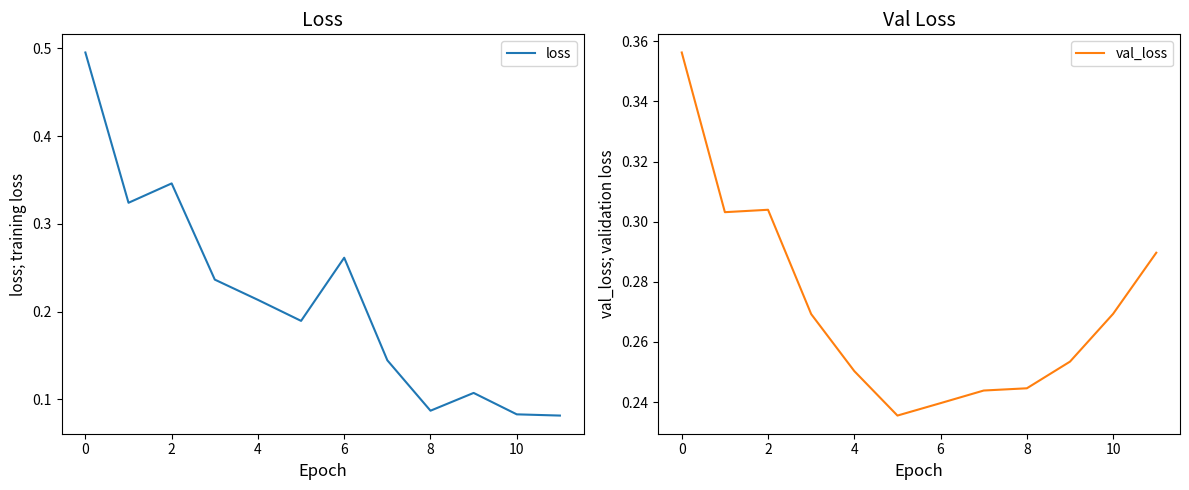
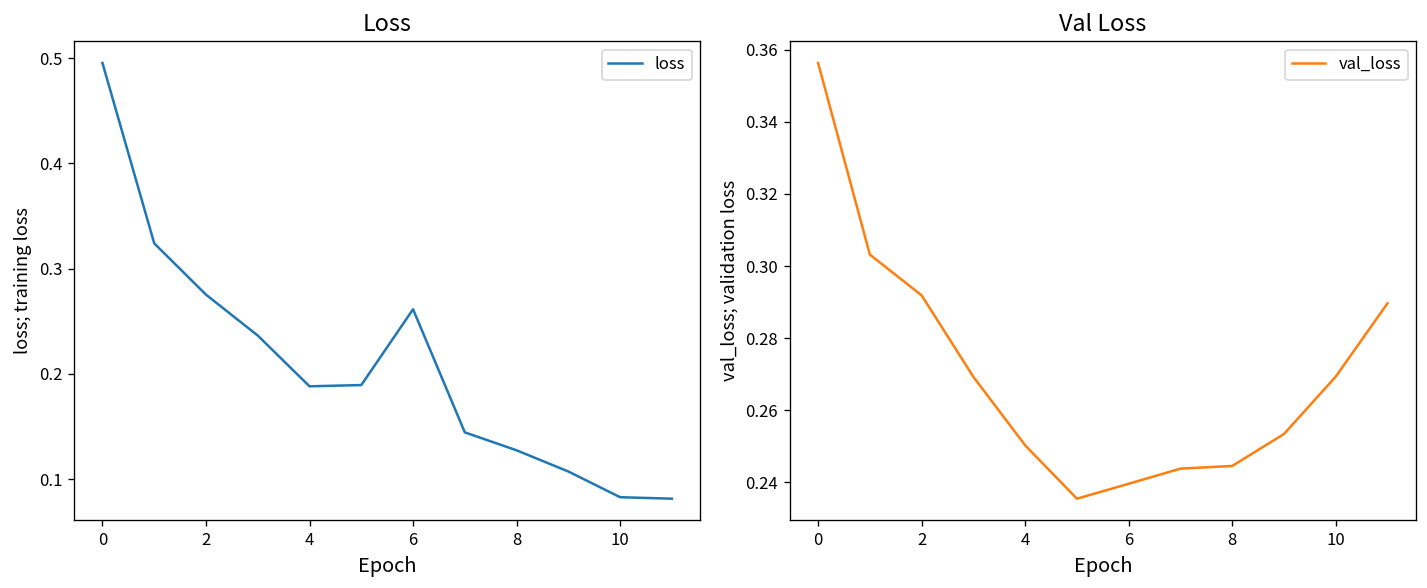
  {
    "Loss": {
      "0": 0.50,
-     "2": 0.35,
-     "4": 0.21,
+     "2": 0.28,
+     "4": 0.19,
      "6": 0.26,
-     "8": 0.09,
+     "8": 0.13,
      "10": 0.08
    },
    "Val Loss": {
      "0": 0.356,
-     "2": 0.304,
+     "2": 0.292,
      "4": 0.250,
      "6": 0.240,
      "8": 0.245,
      "10": 0.269
    }
  }
